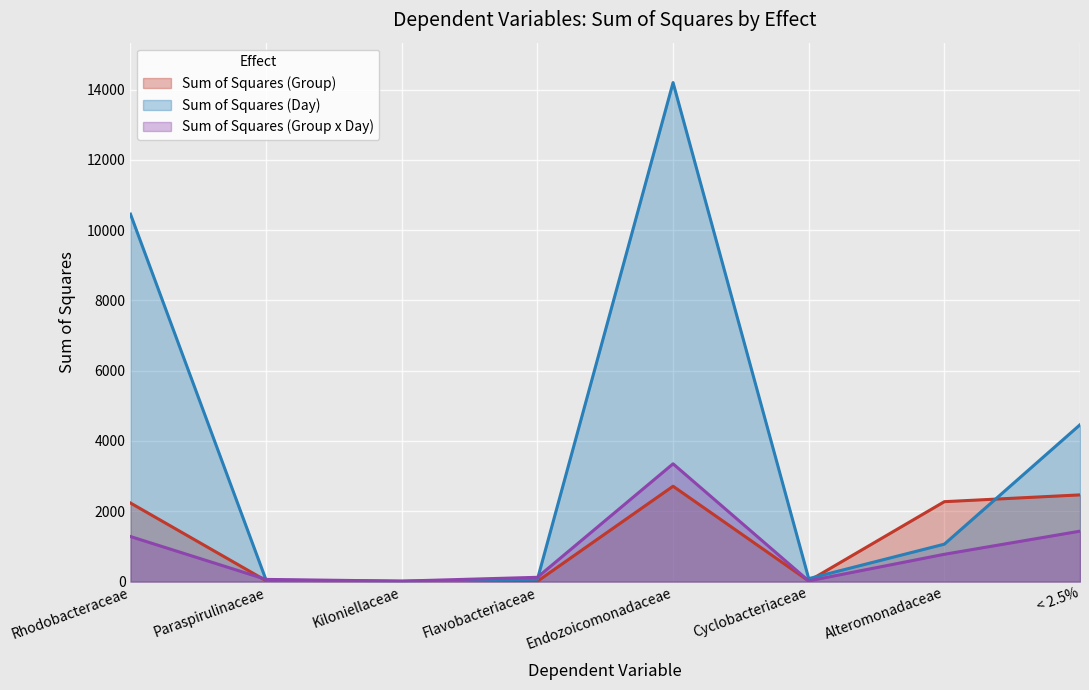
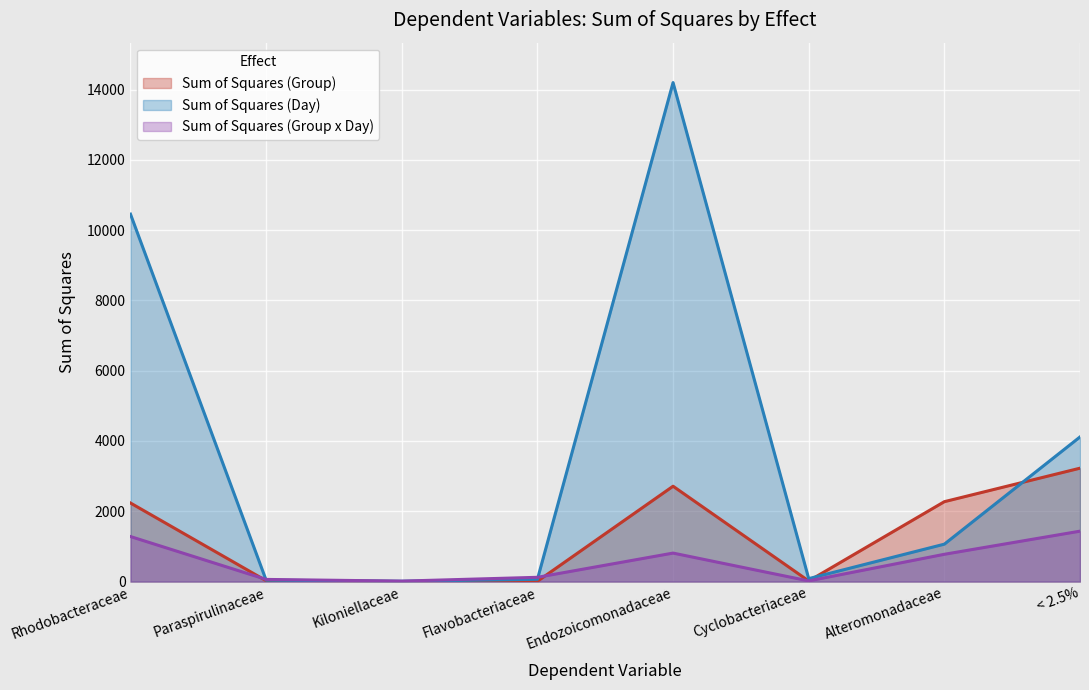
  {
    "Sum of Squares (Group)": {
      "Rhodobacteraceae": 2200,
      "Endozoicomonadaceae": 2700,
      "Alteromonadaceae": 2300,
-     "< 2.5%": 2500
+     "< 2.5%": 3200
    },
    "Sum of Squares (Day)": {
      "Rhodobacteraceae": 10500,
      "Endozoicomonadaceae": 14200,
      "Alteromonadaceae": 1100,
-     "< 2.5%": 4500
+     "< 2.5%": 4100
    },
    "Sum of Squares (Group x Day)": {
      "Rhodobacteraceae": 1300,
-     "Endozoicomonadaceae": 3400,
+     "Endozoicomonadaceae": 800,
      "Alteromonadaceae": 800,
      "< 2.5%": 1400
    }
  }
